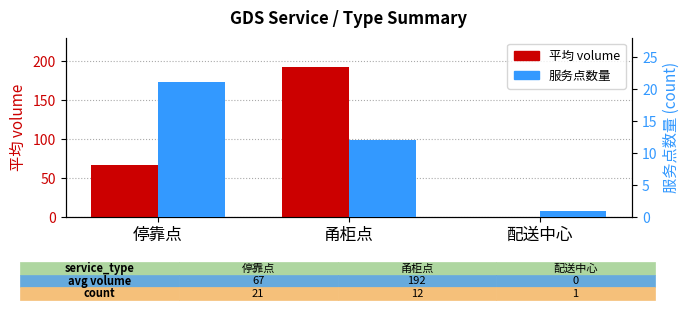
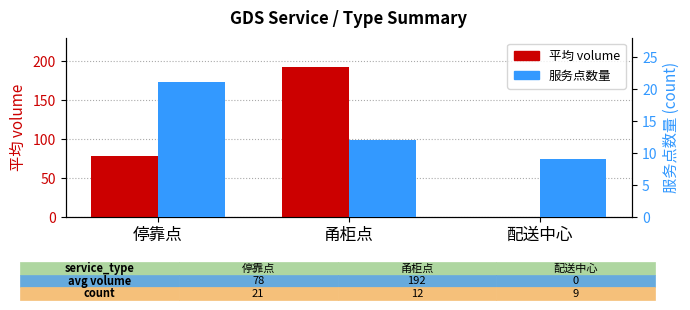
  {
    "平均 volume": {
-     "停靠点": 67
+     "停靠点": 78
    },
    "服务点数量": {
-     "配送中心": 1
+     "配送中心": 9
    }
  }
